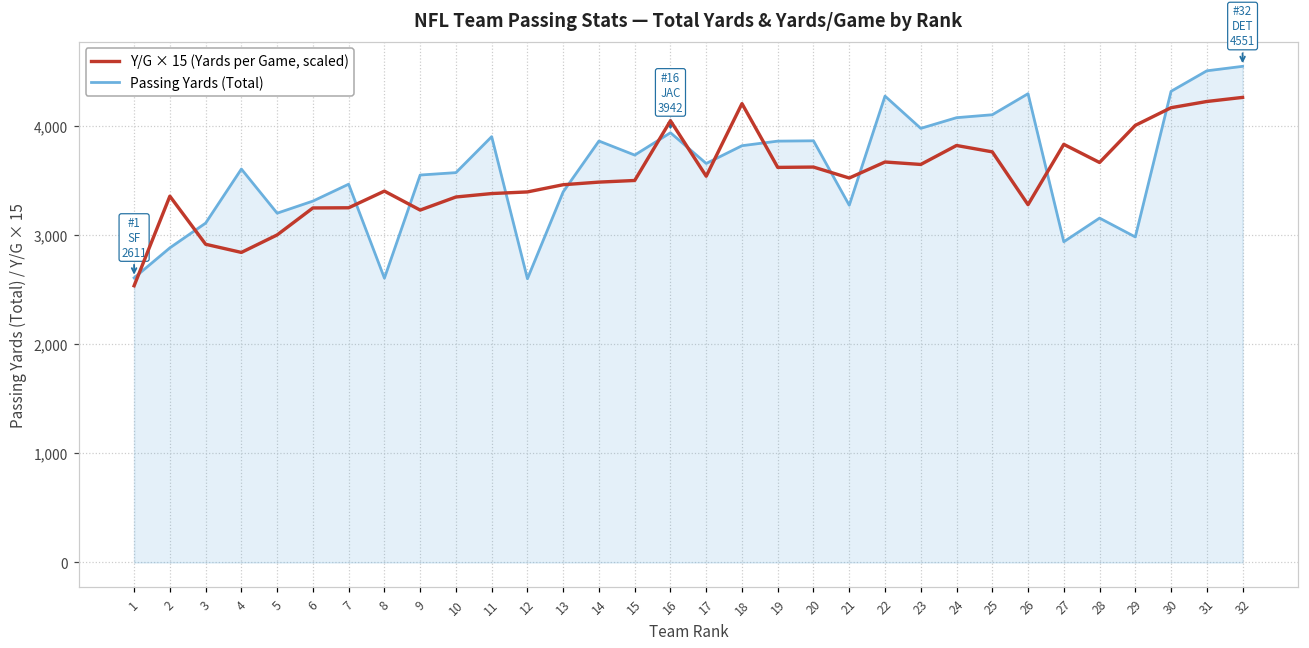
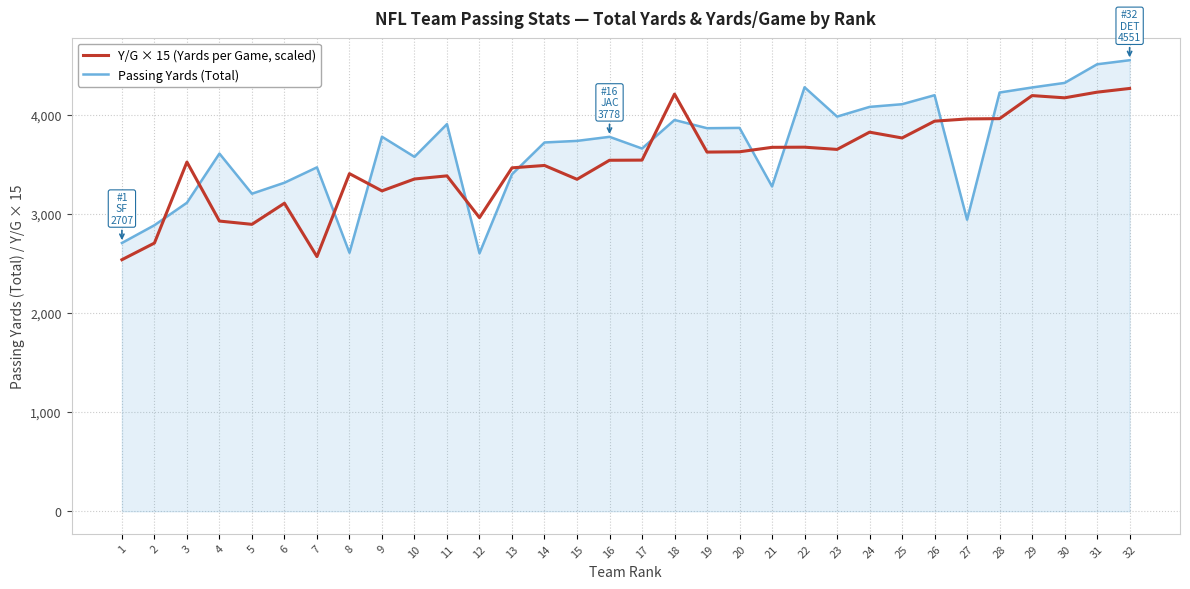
  {
    "Passing Yards (Total)": {
-     "1": "2611",
-     "9": "3,600",
-     "14": "3,900",
-     "16": "3942",
-     "18": "3,800",
-     "26": "4,300",
-     "28": "3,200",
-     "29": "3,000"
+     "1": "2707",
+     "9": "3,800",
+     "14": "3,700",
+     "16": "3778",
+     "18": "3,900",
+     "26": "4,200",
+     "28": "4,200",
+     "29": "4,300"
    },
    "Y/G × 15 (Yards per Game, scaled)": {
      "1": "2,500",
-     "2": "3,400",
-     "3": "2,900",
-     "4": "2,800",
-     "5": "3,000",
-     "6": "3,300",
-     "7": "3,300",
+     "2": "2,700",
+     "3": "3,500",
+     "4": "2,900",
+     "5": "2,900",
+     "6": "3,100",
+     "7": "2,600",
      "8": "3,400",
      "9": "3,200",
      "10": "3,400",
      "11": "3,400",
-     "12": "3,400",
+     "12": "3,000",
      "13": "3,500",
      "14": "3,500",
-     "15": "3,500",
-     "16": "4,100",
+     "15": "3,300",
+     "16": "3,500",
      "17": "3,500",
      "18": "4,200",
      "19": "3,600",
      "20": "3,600",
-     "21": "3,500",
+     "21": "3,700",
      "22": "3,700",
      "23": "3,700",
      "24": "3,800",
      "25": "3,800",
-     "26": "3,300",
-     "27": "3,800",
-     "28": "3,700",
-     "29": "4,000",
+     "26": "3,900",
+     "27": "4,000",
+     "28": "4,000",
+     "29": "4,200",
      "30": "4,200",
      "31": "4,200",
      "32": "4,300"
    }
  }
